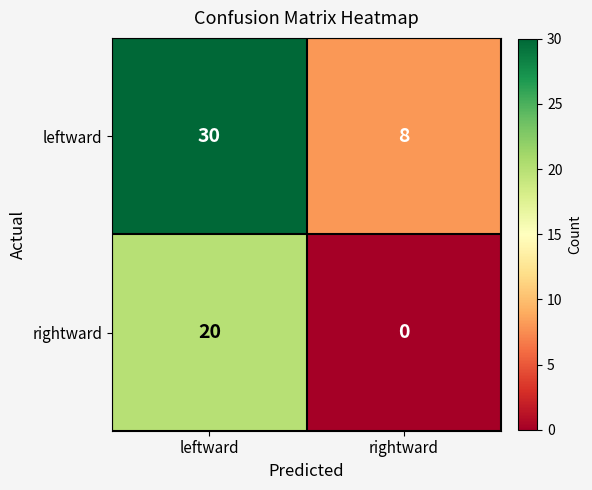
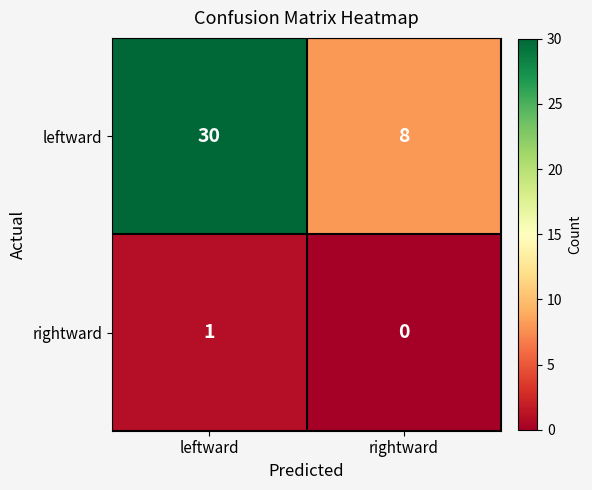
  {
    "leftward": {
      "leftward": 30,
      "rightward": 8
    },
    "rightward": {
-     "leftward": 20,
+     "leftward": 1,
      "rightward": 0
    }
  }
